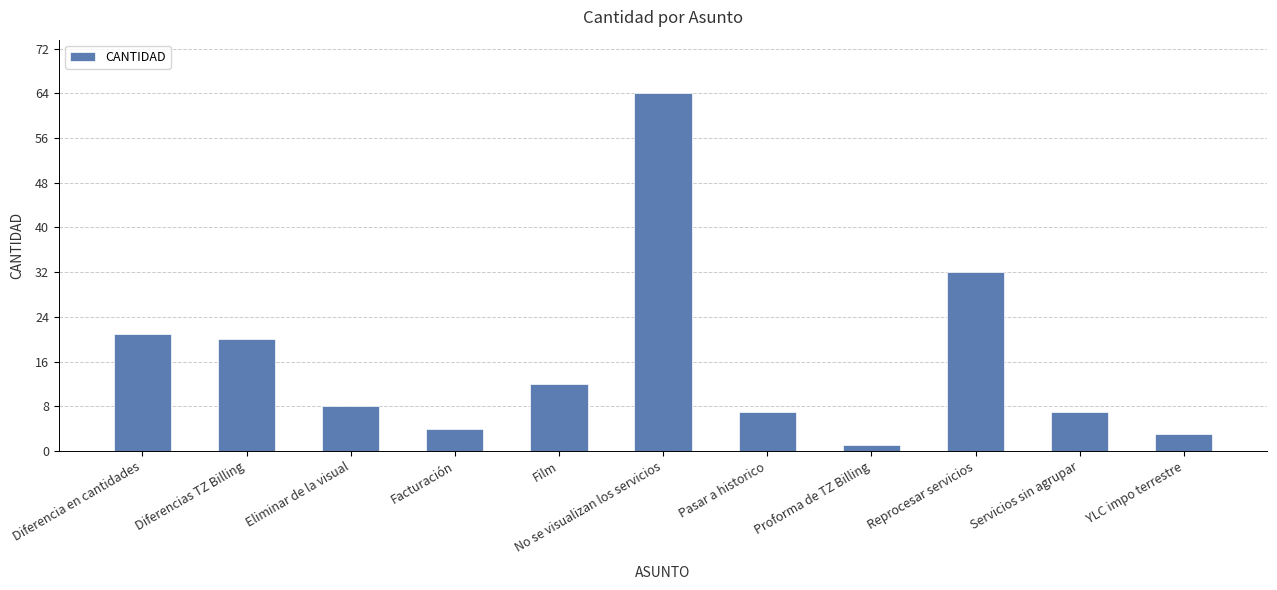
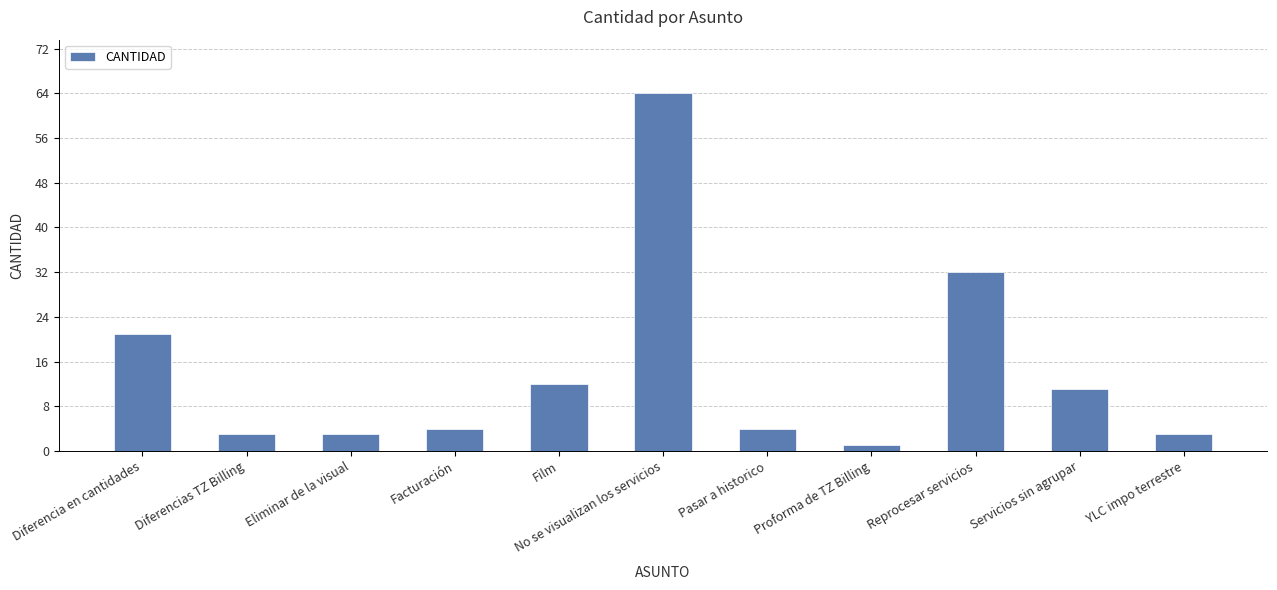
  {
    "Diferencia en cantidades": 21,
-   "Diferencias TZ Billing": 20,
-   "Eliminar de la visual": 8,
+   "Diferencias TZ Billing": 3,
+   "Eliminar de la visual": 3,
    "Facturación": 4,
    "Film": 12,
    "No se visualizan los servicios": 64,
-   "Pasar a historico": 7,
+   "Pasar a historico": 4,
    "Proforma de TZ Billing": 1,
    "Reprocesar servicios": 32,
-   "Servicios sin agrupar": 7,
+   "Servicios sin agrupar": 11,
    "YLC impo terrestre": 3
  }
